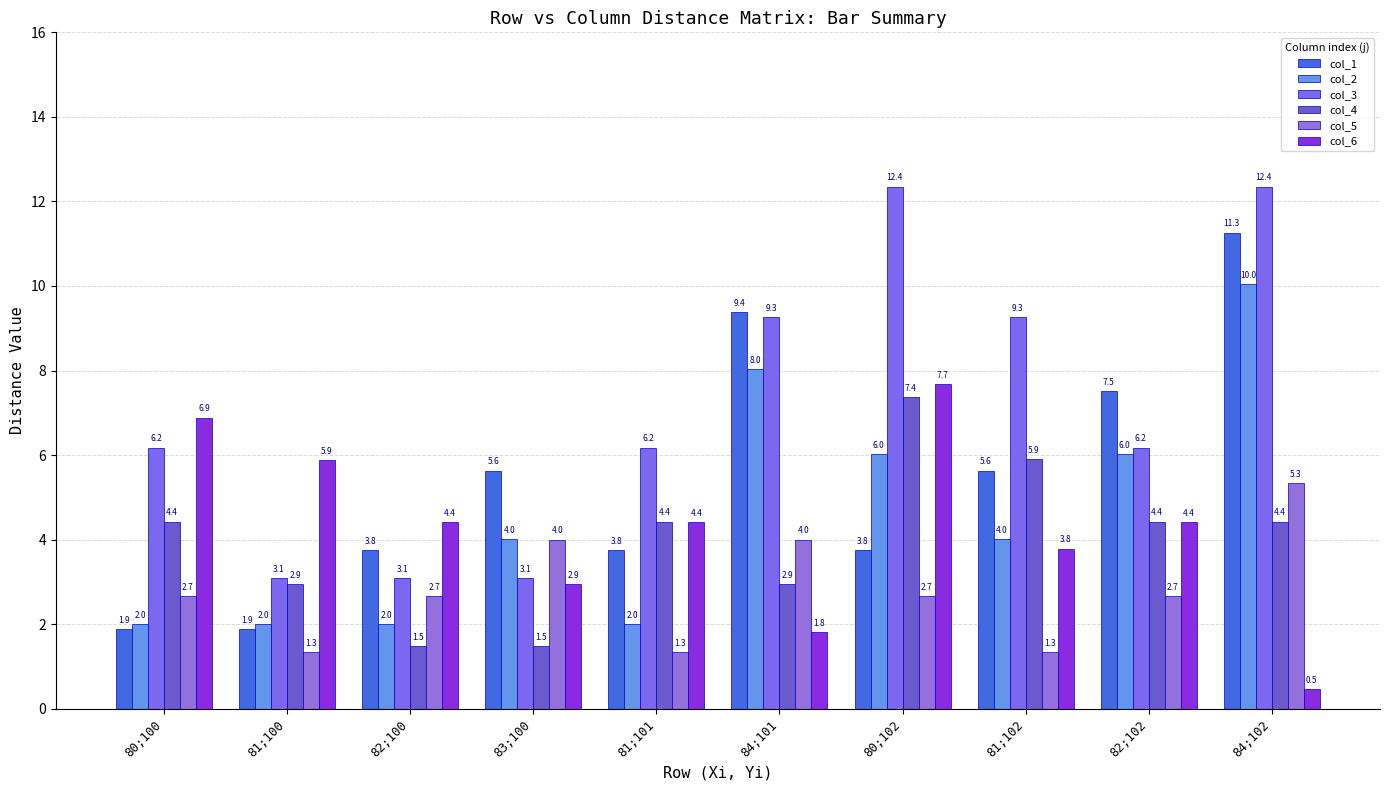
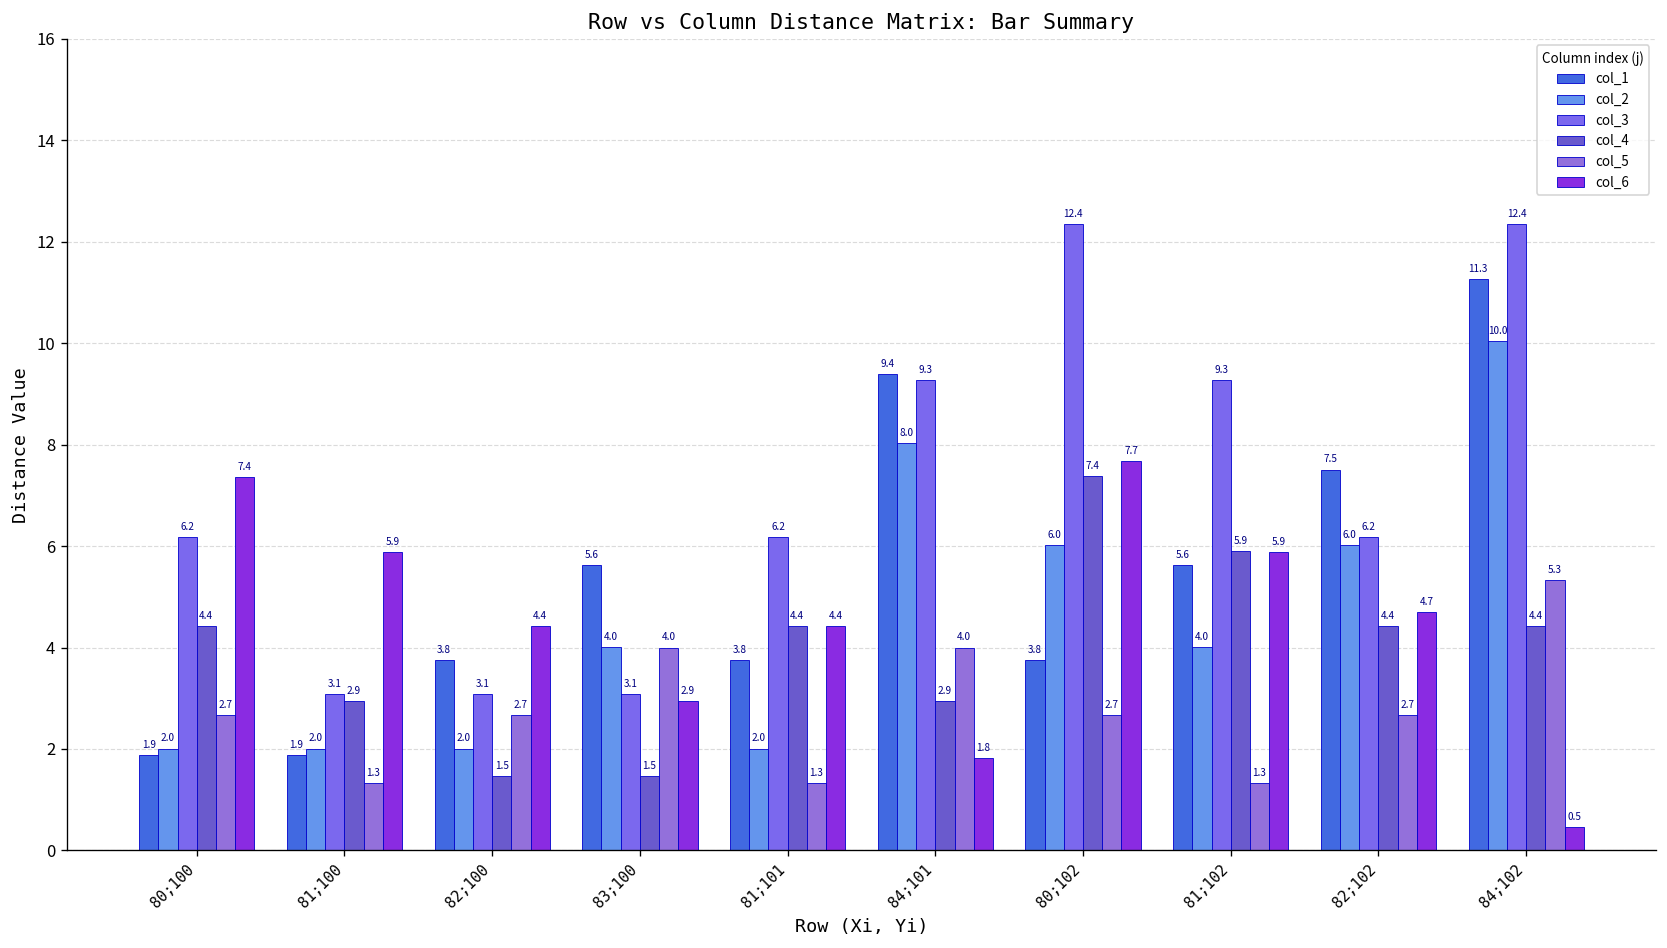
  {
    "col_6": {
-     "80;100": 6.9,
+     "80;100": 7.4,
      "81;100": 5.9,
      "82;100": 4.4,
      "83;100": 2.9,
      "81;101": 4.4,
      "84;101": 1.8,
      "80;102": 7.7,
-     "81;102": 3.8,
-     "82;102": 4.4,
+     "81;102": 5.9,
+     "82;102": 4.7,
      "84;102": 0.5
    }
  }
